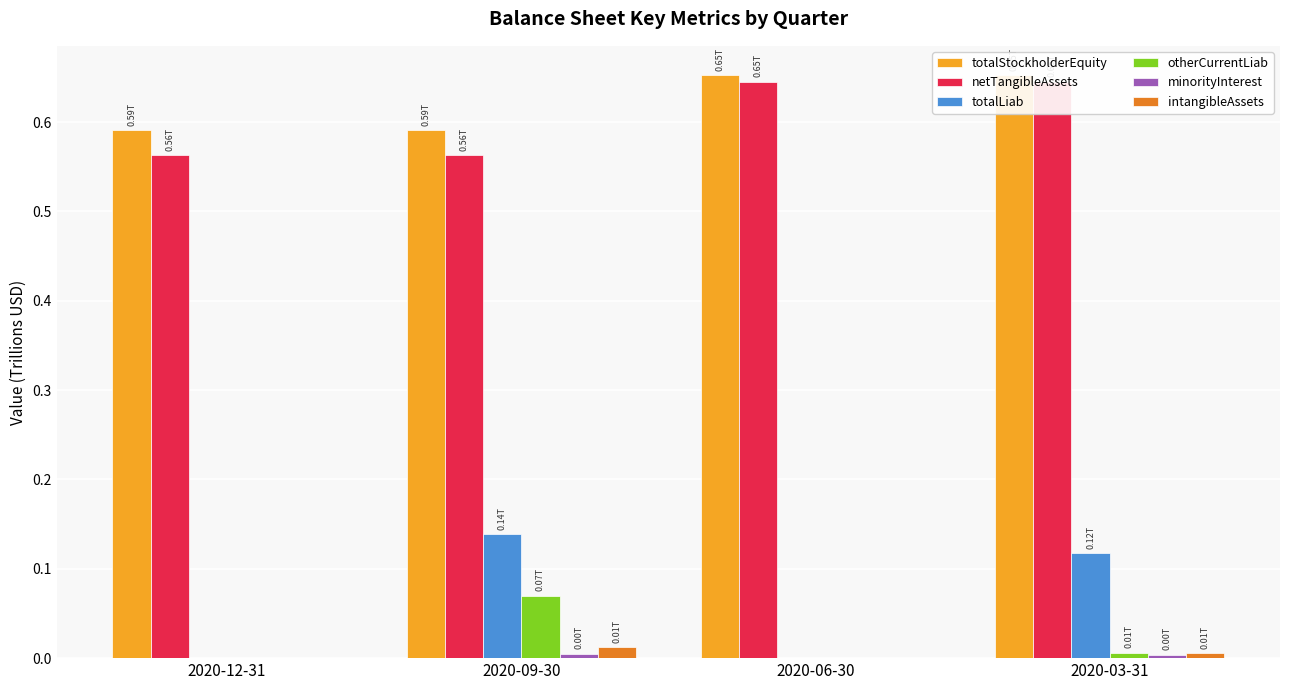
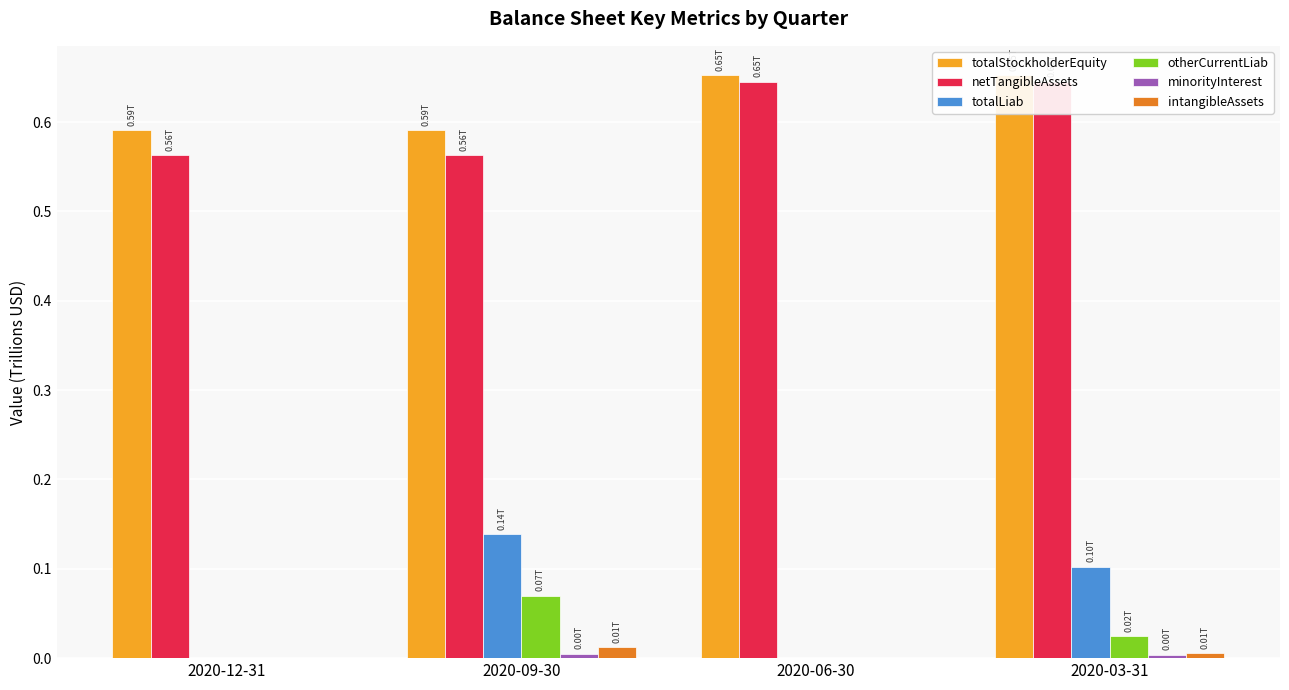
  {
    "netTangibleAssets": {
      "2020-12-31": "0.56T",
      "2020-09-30": "0.56T",
      "2020-06-30": "0.65T"
    },
    "totalLiab": {
      "2020-09-30": "0.14T",
-     "2020-03-31": "0.12T"
+     "2020-03-31": "0.10T"
    },
    "otherCurrentLiab": {
      "2020-09-30": "0.07T",
-     "2020-03-31": "0.01T"
+     "2020-03-31": "0.02T"
    },
    "minorityInterest": {
      "2020-09-30": "0.00T",
      "2020-03-31": "0.00T"
    }
  }
